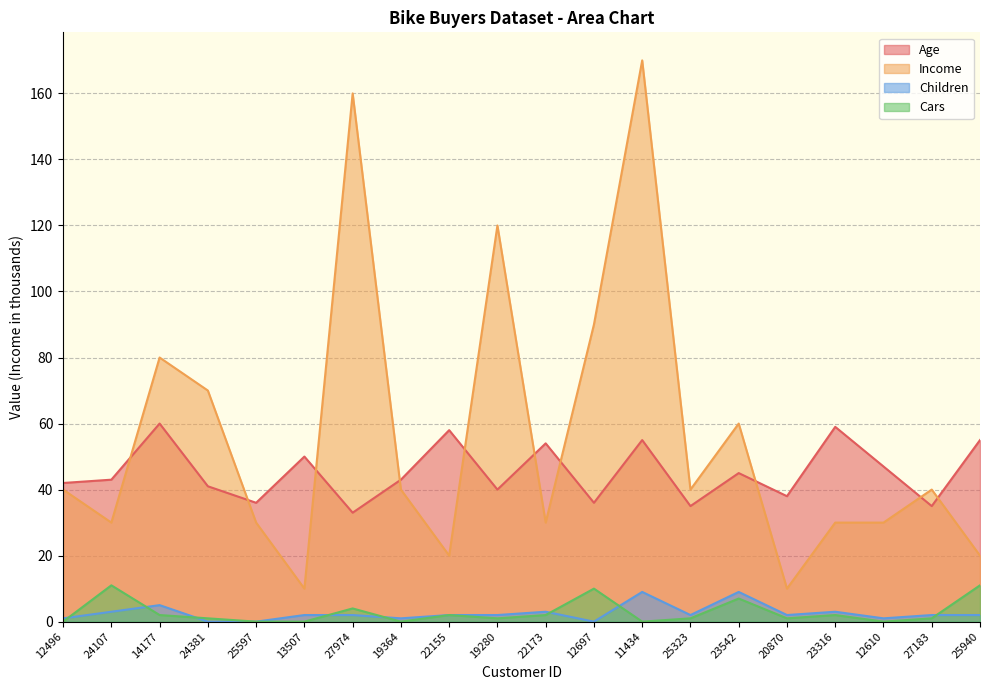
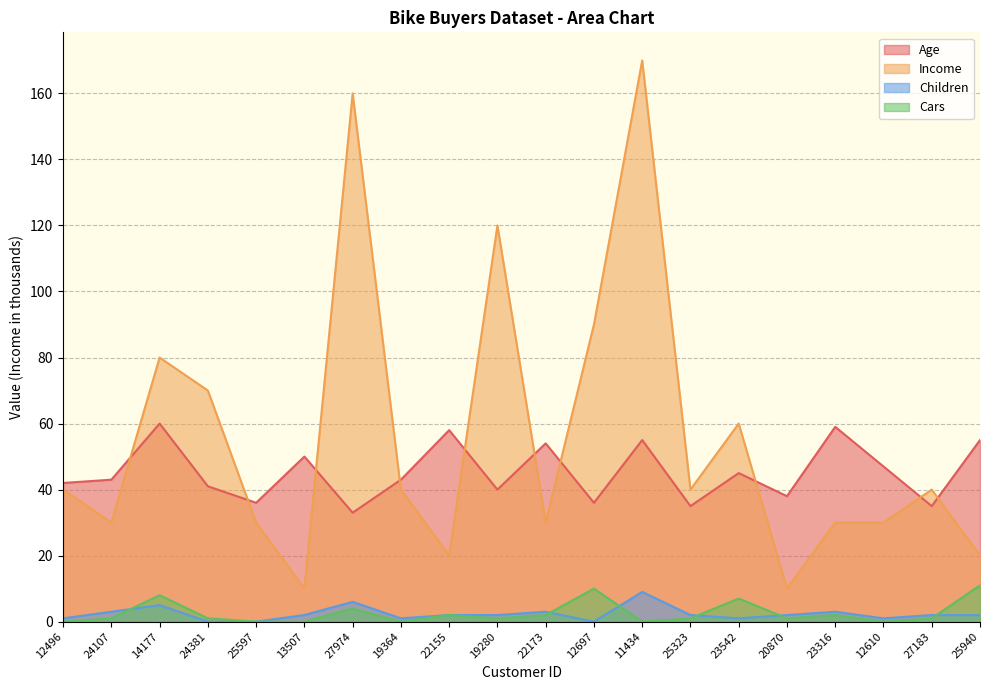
  {
    "Children": {
      "12496": 1,
      "24107": 3,
      "14177": 5,
      "24381": 0,
      "13507": 2,
-     "27974": 2,
+     "27974": 6,
      "19364": 1,
      "19280": 2,
      "22173": 3,
      "12697": 0,
      "11434": 9,
      "25323": 2,
-     "23542": 9,
+     "23542": 1,
      "20870": 2,
      "23316": 3,
      "12610": 1,
      "27183": 2,
      "25940": 2
    },
    "Cars": {
      "12496": 0,
-     "24107": 11,
-     "14177": 2,
+     "24107": 1,
+     "14177": 8,
      "24381": 1,
      "13507": 0,
      "27974": 4,
      "19364": 0,
      "19280": 1,
      "22173": 2,
      "12697": 10,
      "11434": 0,
      "25323": 1,
      "23542": 7,
      "20870": 1,
      "23316": 2,
      "12610": 0,
      "27183": 1,
      "25940": 11
    }
  }
